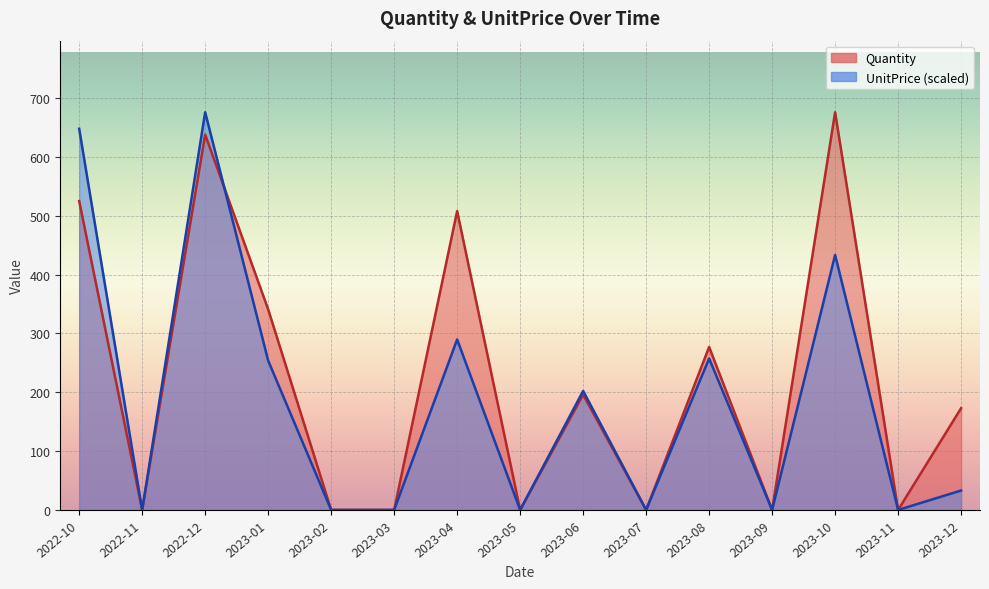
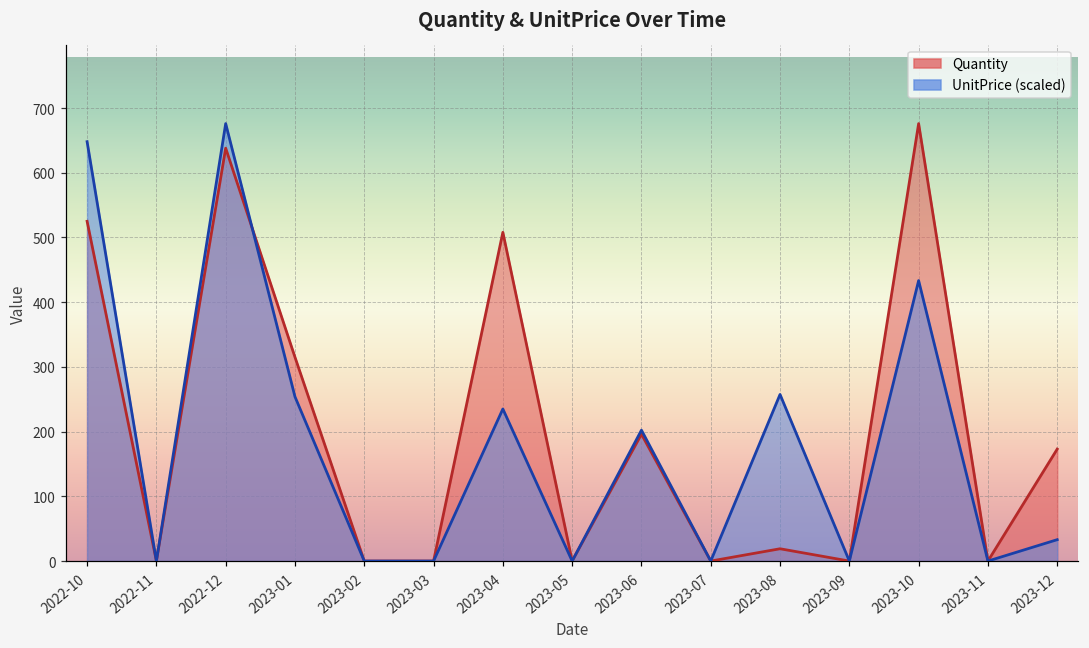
  {
    "Quantity": {
      "2022-10": 530,
      "2022-12": 640,
-     "2023-01": 340,
+     "2023-01": 320,
      "2023-04": 510,
      "2023-06": 200,
-     "2023-08": 280,
+     "2023-08": 20,
      "2023-10": 680,
      "2023-12": 170
    },
    "UnitPrice (scaled)": {
      "2022-10": 650,
      "2022-12": 680,
      "2023-01": 250,
-     "2023-04": 290,
+     "2023-04": 240,
      "2023-06": 200,
      "2023-08": 260,
      "2023-10": 430,
      "2023-12": 30
    }
  }
